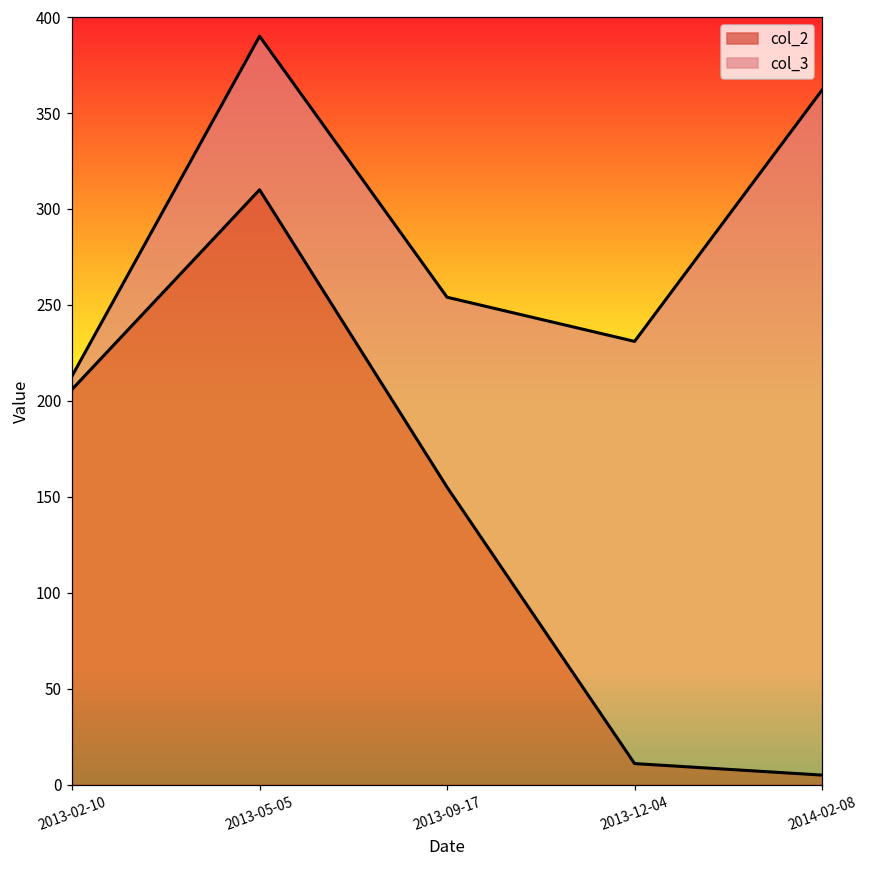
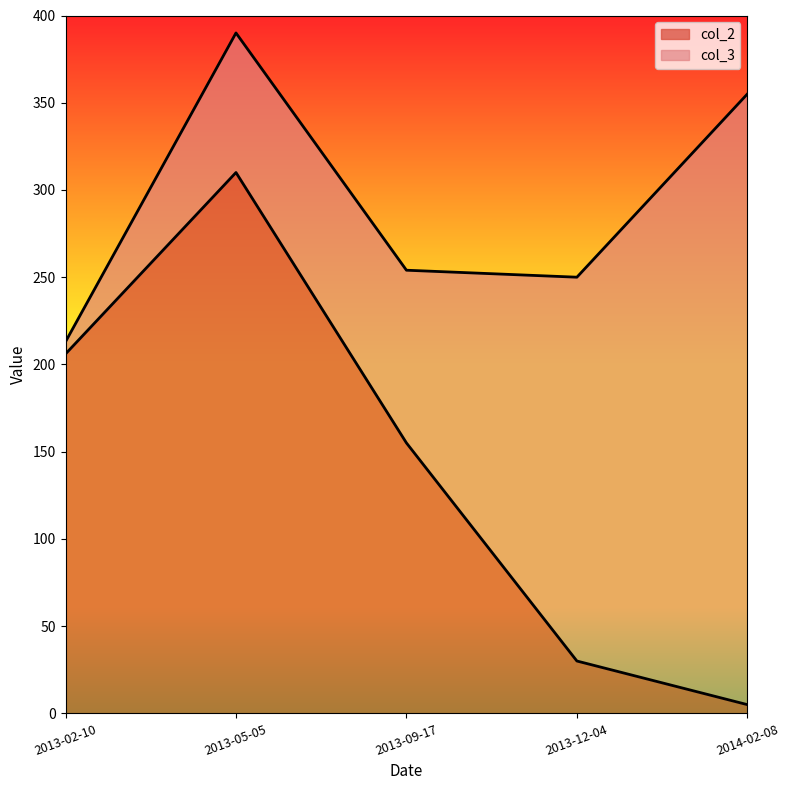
  {
    "col_2": {
      "2013-02-10": 206,
      "2013-05-05": 310,
      "2013-09-17": 155,
-     "2013-12-04": 11,
+     "2013-12-04": 30,
      "2014-02-08": 5
    },
    "col_3": {
      "2013-02-10": 7,
      "2013-05-05": 80,
      "2013-09-17": 99,
      "2013-12-04": 220,
-     "2014-02-08": 357
+     "2014-02-08": 350
    }
  }
